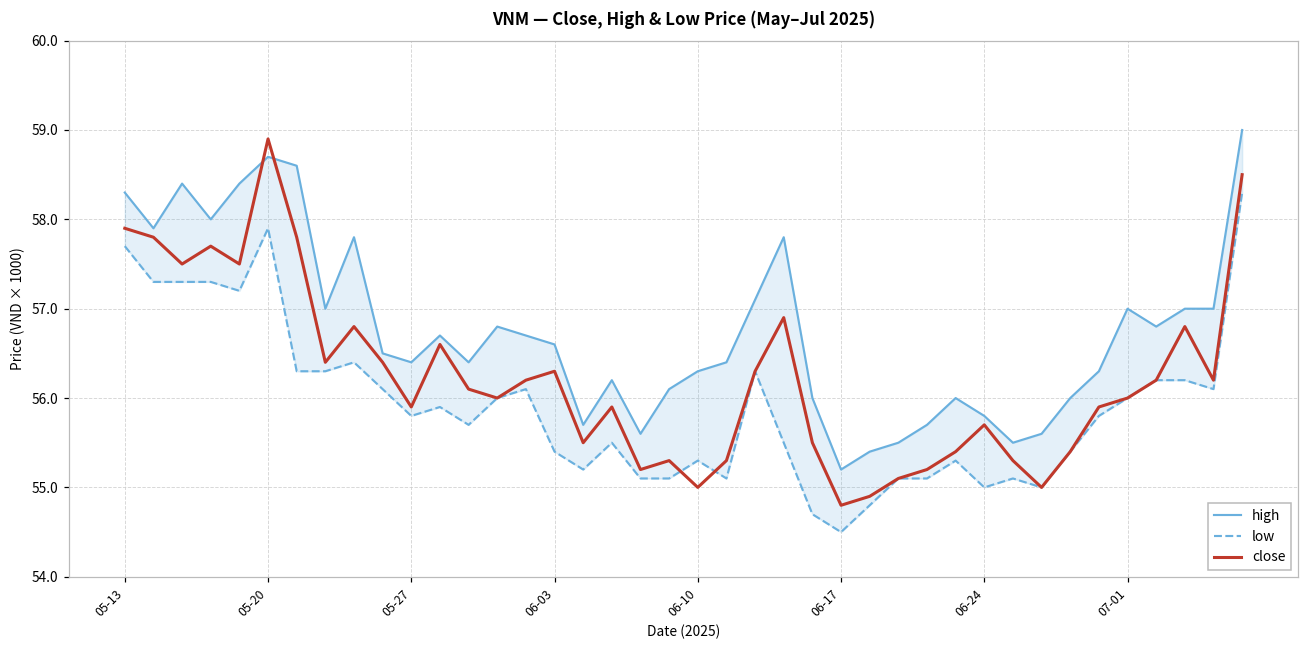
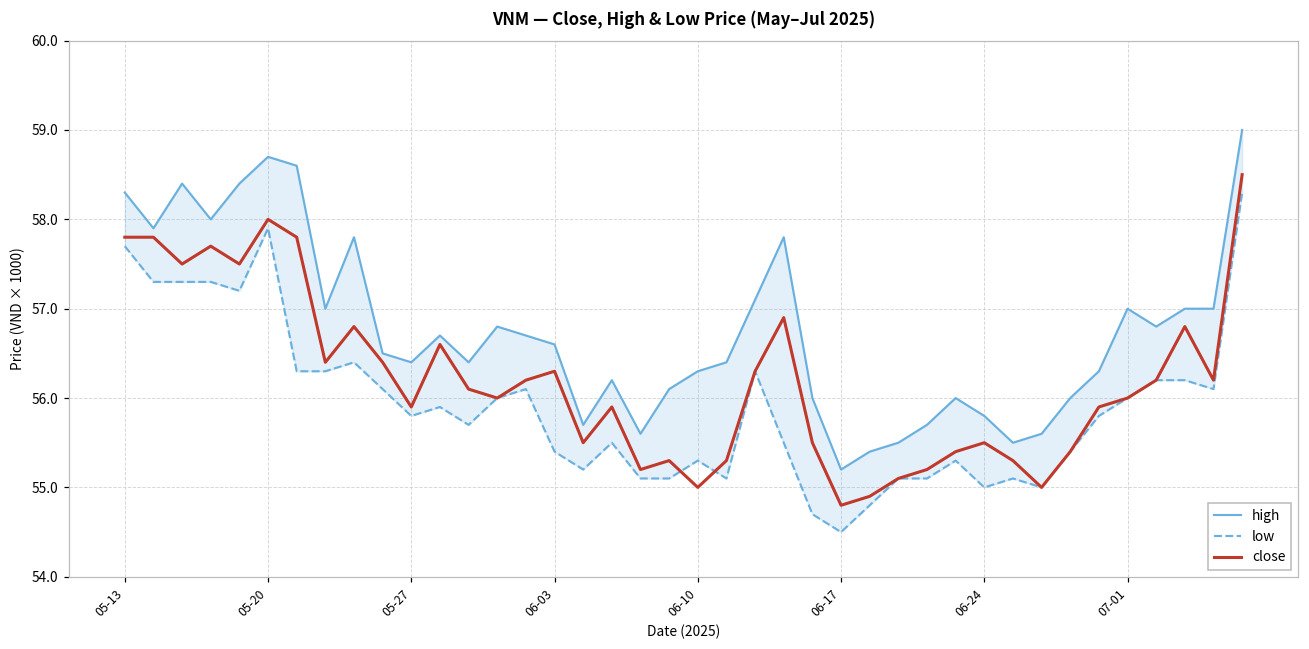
  {
    "close": {
-     "05-13": 57.9,
-     "05-20": 58.9,
+     "05-13": 57.8,
+     "05-20": 58.0,
      "05-27": 55.9,
      "06-03": 56.3,
      "06-10": 55.0,
      "06-17": 54.8,
-     "06-24": 55.7
+     "06-24": 55.5
    }
  }
